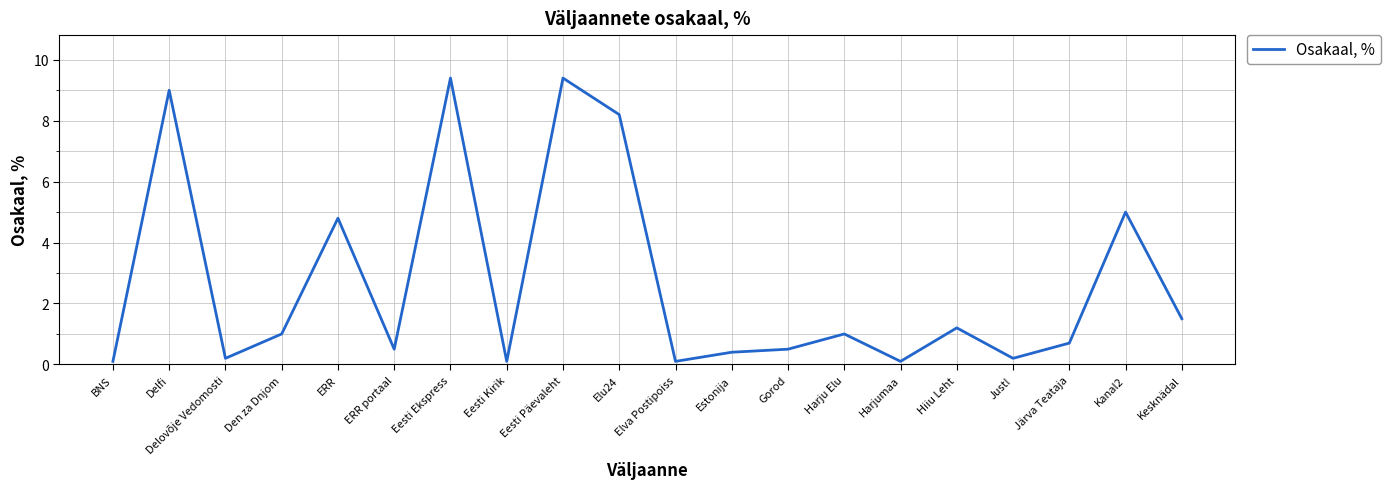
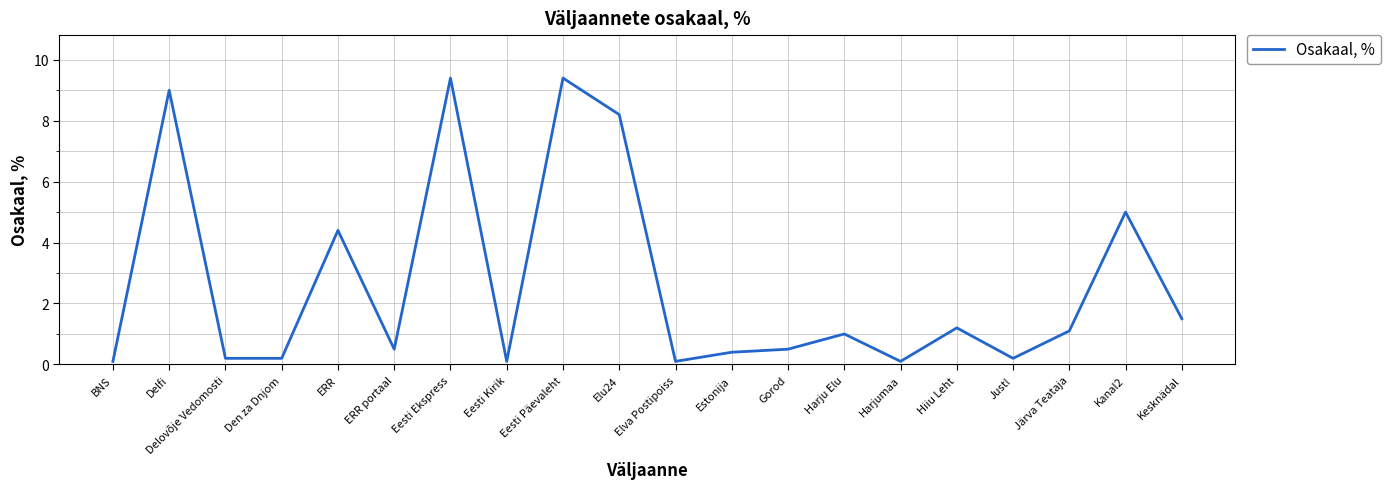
  {
    "BNS": 0.1,
    "Delfi": 9.0,
    "Delovõje Vedomosti": 0.2,
-   "Den za Dnjom": 1.0,
-   "ERR": 4.8,
+   "Den za Dnjom": 0.2,
+   "ERR": 4.4,
    "ERR portaal": 0.5,
    "Eesti Ekspress": 9.4,
    "Eesti Kirik": 0.1,
    "Eesti Päevaleht": 9.4,
    "Elu24": 8.2,
    "Elva Postipoiss": 0.1,
    "Estonija": 0.4,
    "Gorod": 0.5,
    "Harju Elu": 1.0,
    "Harjumaa": 0.1,
    "Hiiu Leht": 1.2,
    "Just!": 0.2,
-   "Järva Teataja": 0.7,
+   "Järva Teataja": 1.1,
    "Kanal2": 5.0,
    "Kesknädal": 1.5
  }
